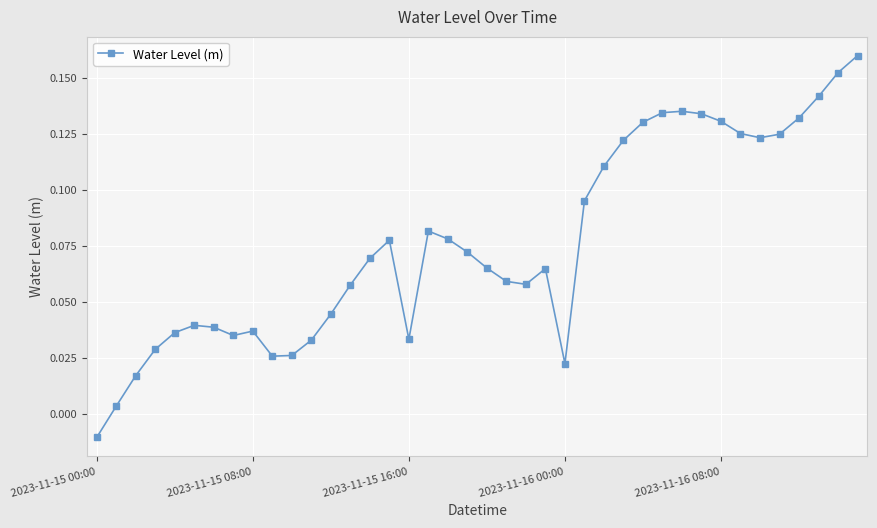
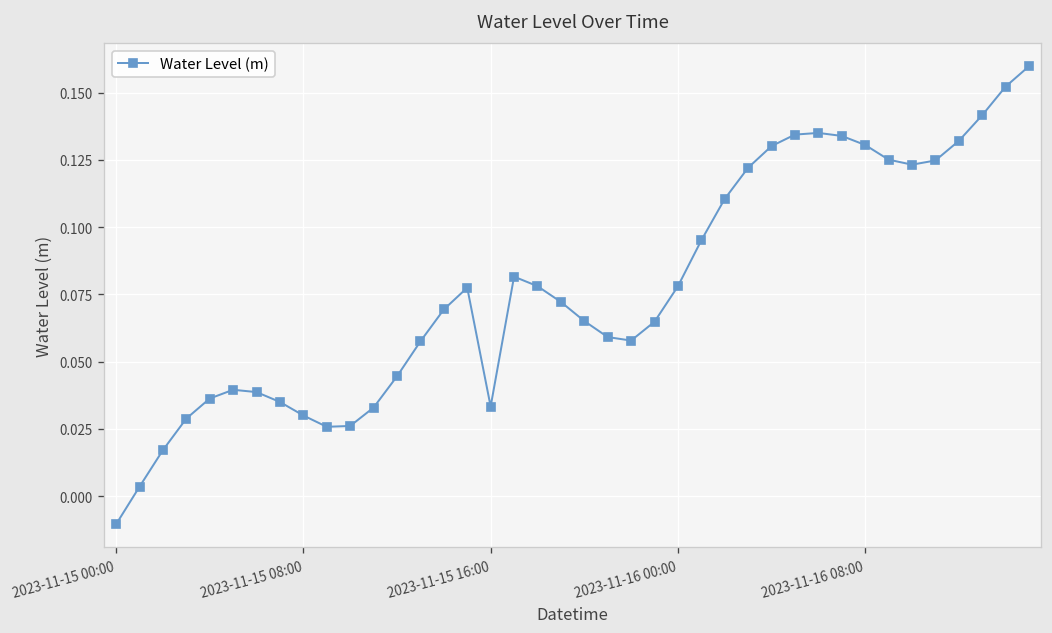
  {
    "2023-11-15 00:00": -0.010,
-   "2023-11-15 08:00": 0.037,
+   "2023-11-15 08:00": 0.030,
    "2023-11-15 16:00": 0.033,
-   "2023-11-16 00:00": 0.022,
+   "2023-11-16 00:00": 0.078,
    "2023-11-16 08:00": 0.131
  }
